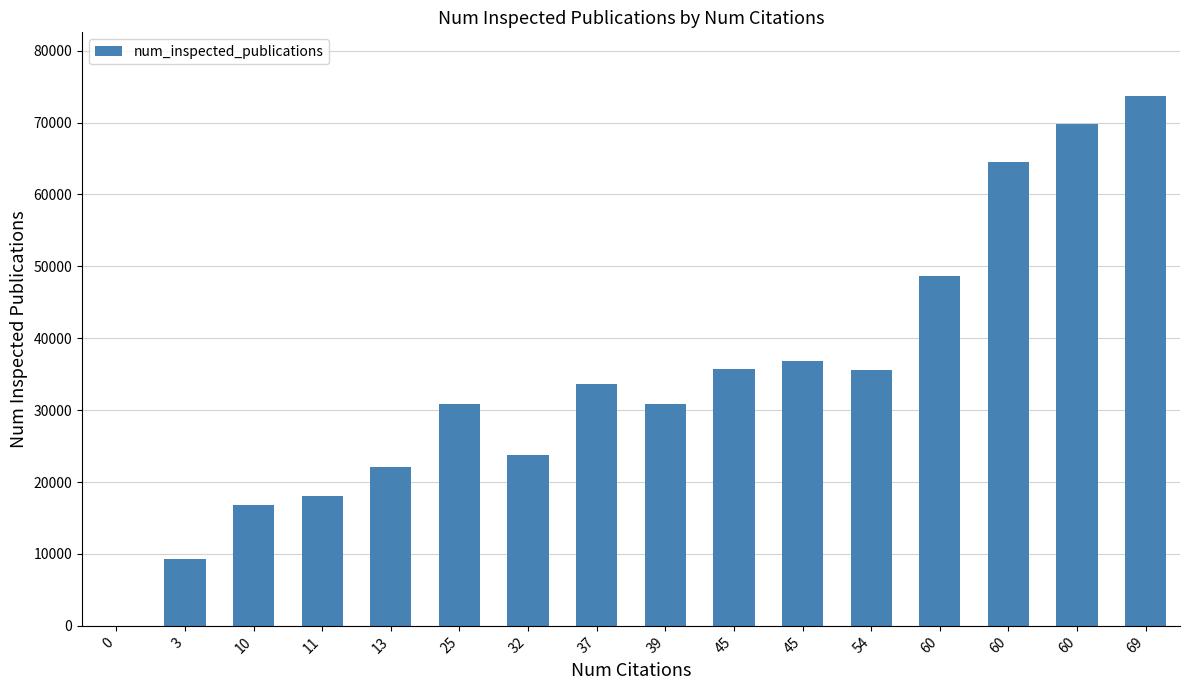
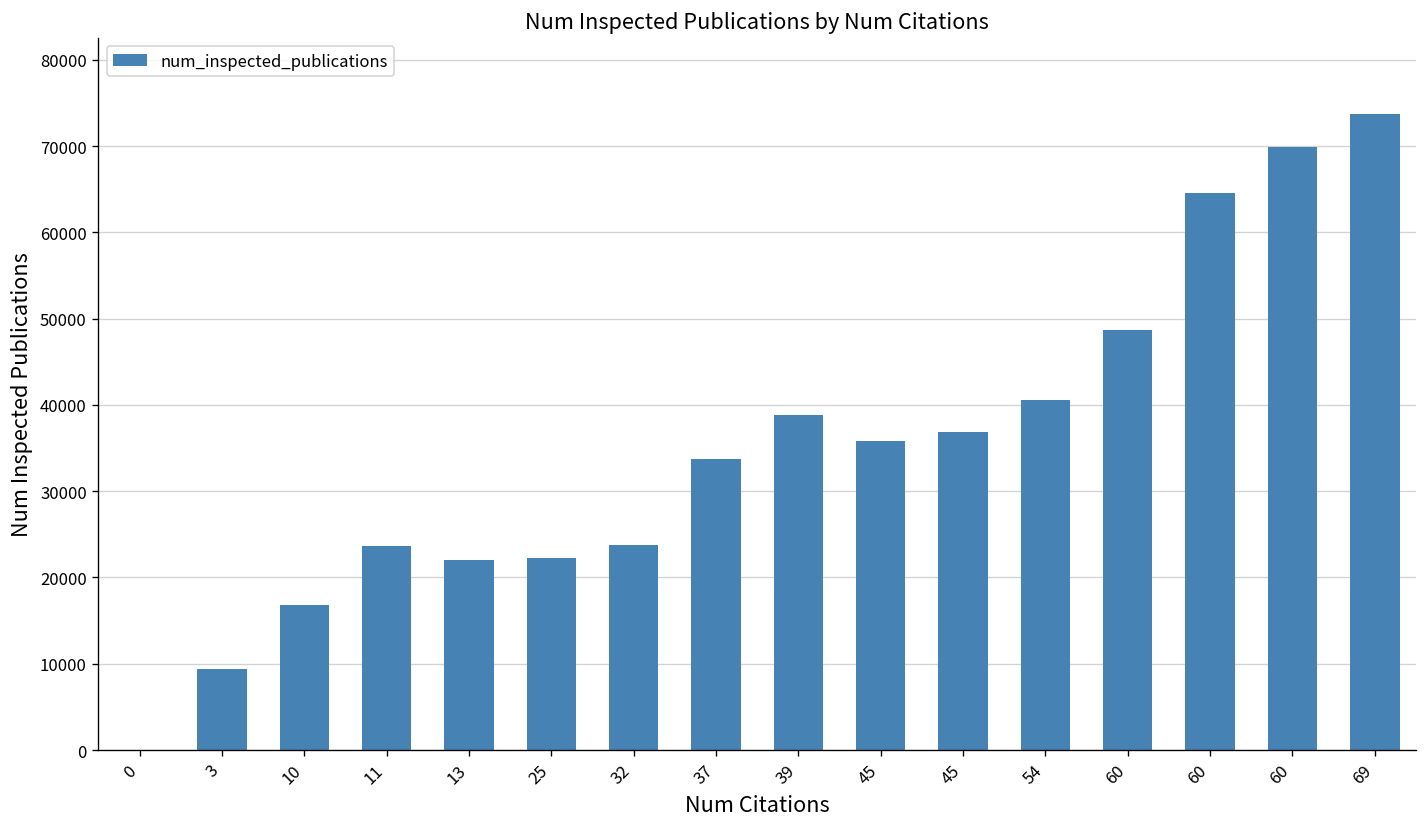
  {
    "0": 0,
    "3": 9000,
    "10": 17000,
-   "11": 18000,
+   "11": 24000,
    "13": 22000,
-   "25": 31000,
+   "25": 22000,
    "32": 24000,
    "37": 34000,
-   "39": 31000,
-   "54": 36000,
+   "39": 39000,
+   "54": 41000,
    "69": 74000
  }
